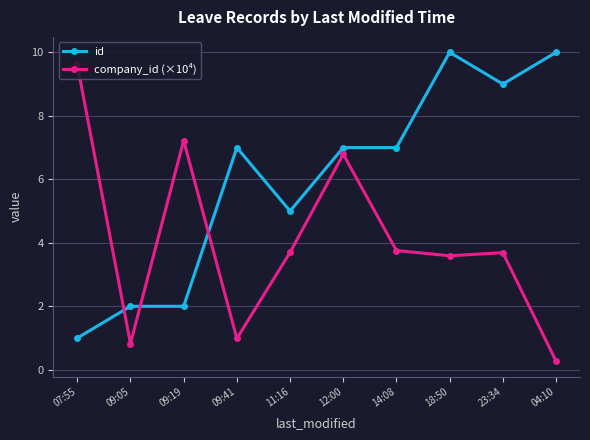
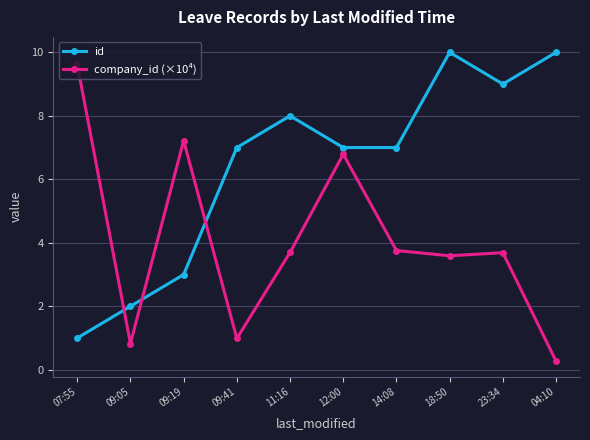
  {
    "id": {
      "07:55": 1,
      "09:05": 2,
-     "09:19": 2,
+     "09:19": 3,
      "09:41": 7,
-     "11:16": 5,
+     "11:16": 8,
      "12:00": 7,
      "14:08": 7,
      "18:50": 10,
      "23:34": 9,
      "04:10": 10
    },
    "company_id (×10⁴)": {
      "09:05": 0.8,
      "09:19": 7.2,
      "09:41": 1,
      "11:16": 3.7,
      "12:00": 6.8,
      "14:08": 3.8,
      "18:50": 3.6,
      "23:34": 3.7,
      "04:10": 0.3
    }
  }
